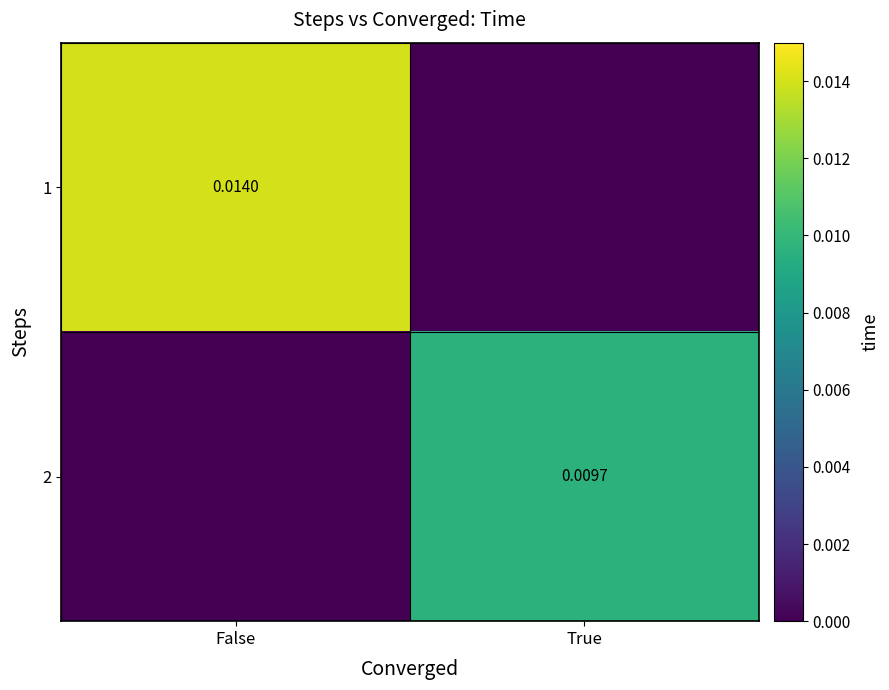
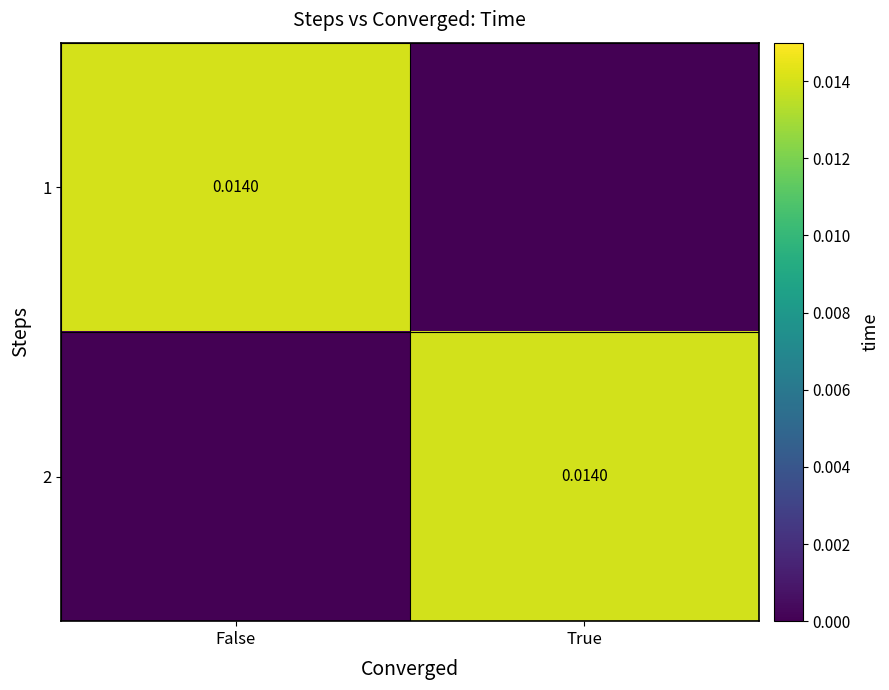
  {
    "1": {
      "False": 0.0140
    },
    "2": {
-     "True": 0.0097
+     "True": 0.0140
    }
  }
